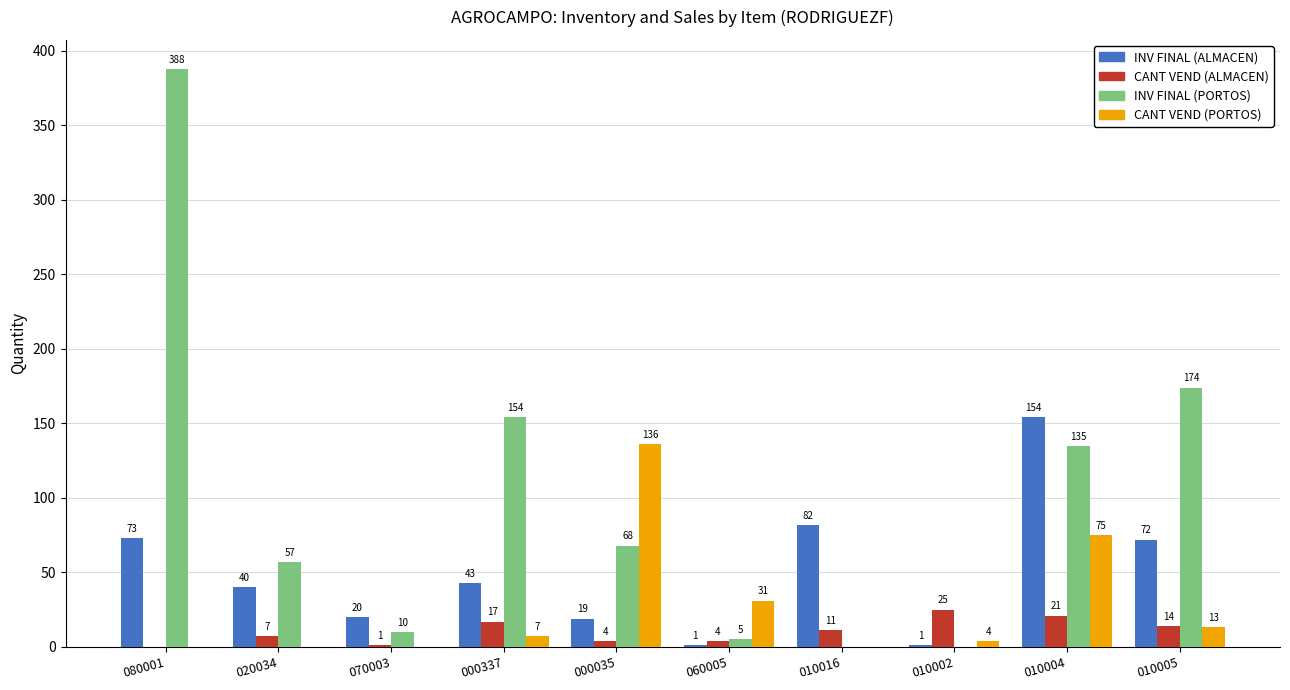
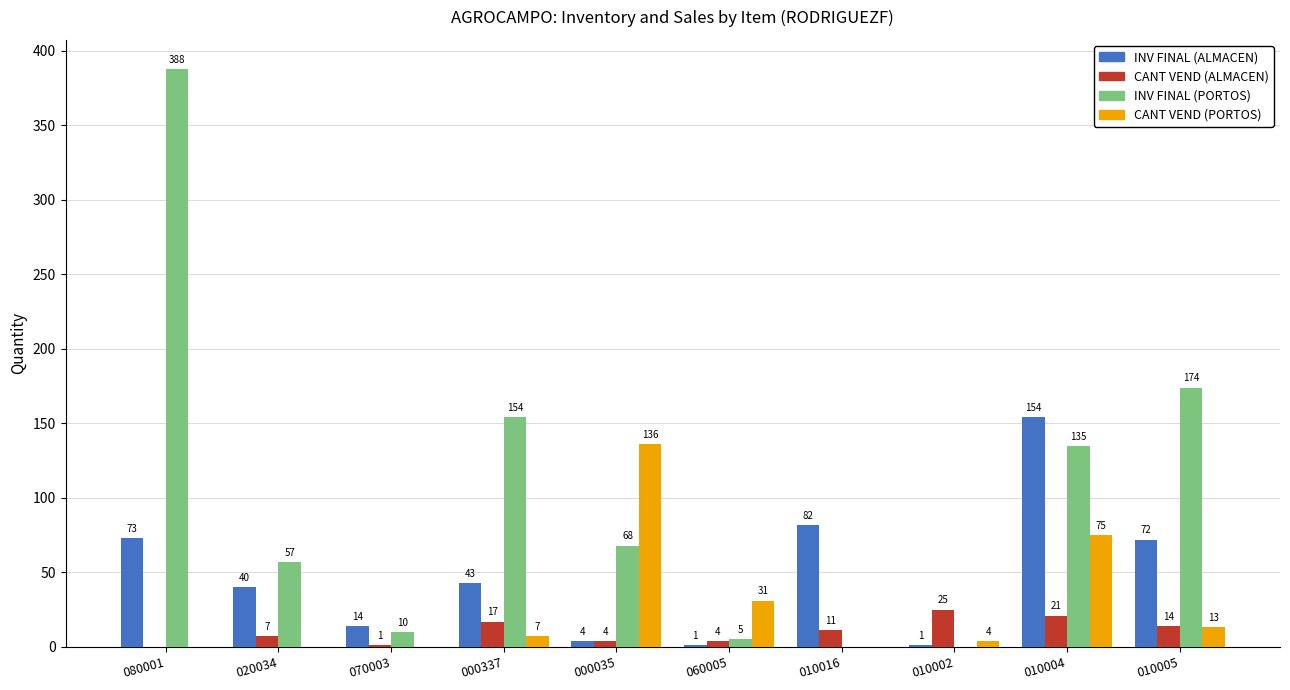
  {
    "INV FINAL (ALMACEN)": {
      "080001": 73,
      "020034": 40,
-     "070003": 20,
+     "070003": 14,
      "000337": 43,
-     "000035": 19,
+     "000035": 4,
      "060005": 1,
      "010016": 82,
      "010002": 1,
      "010004": 154,
      "010005": 72
    },
    "CANT VEND (ALMACEN)": {
      "020034": 7,
      "070003": 1,
      "000337": 17,
      "000035": 4,
      "060005": 4,
      "010016": 11,
      "010002": 25,
      "010004": 21,
      "010005": 14
    },
    "INV FINAL (PORTOS)": {
      "080001": 388,
      "020034": 57,
      "070003": 10,
      "000337": 154,
      "000035": 68,
      "060005": 5,
      "010004": 135,
      "010005": 174
    },
    "CANT VEND (PORTOS)": {
      "000337": 7,
      "000035": 136,
      "060005": 31,
      "010002": 4,
      "010004": 75,
      "010005": 13
    }
  }
